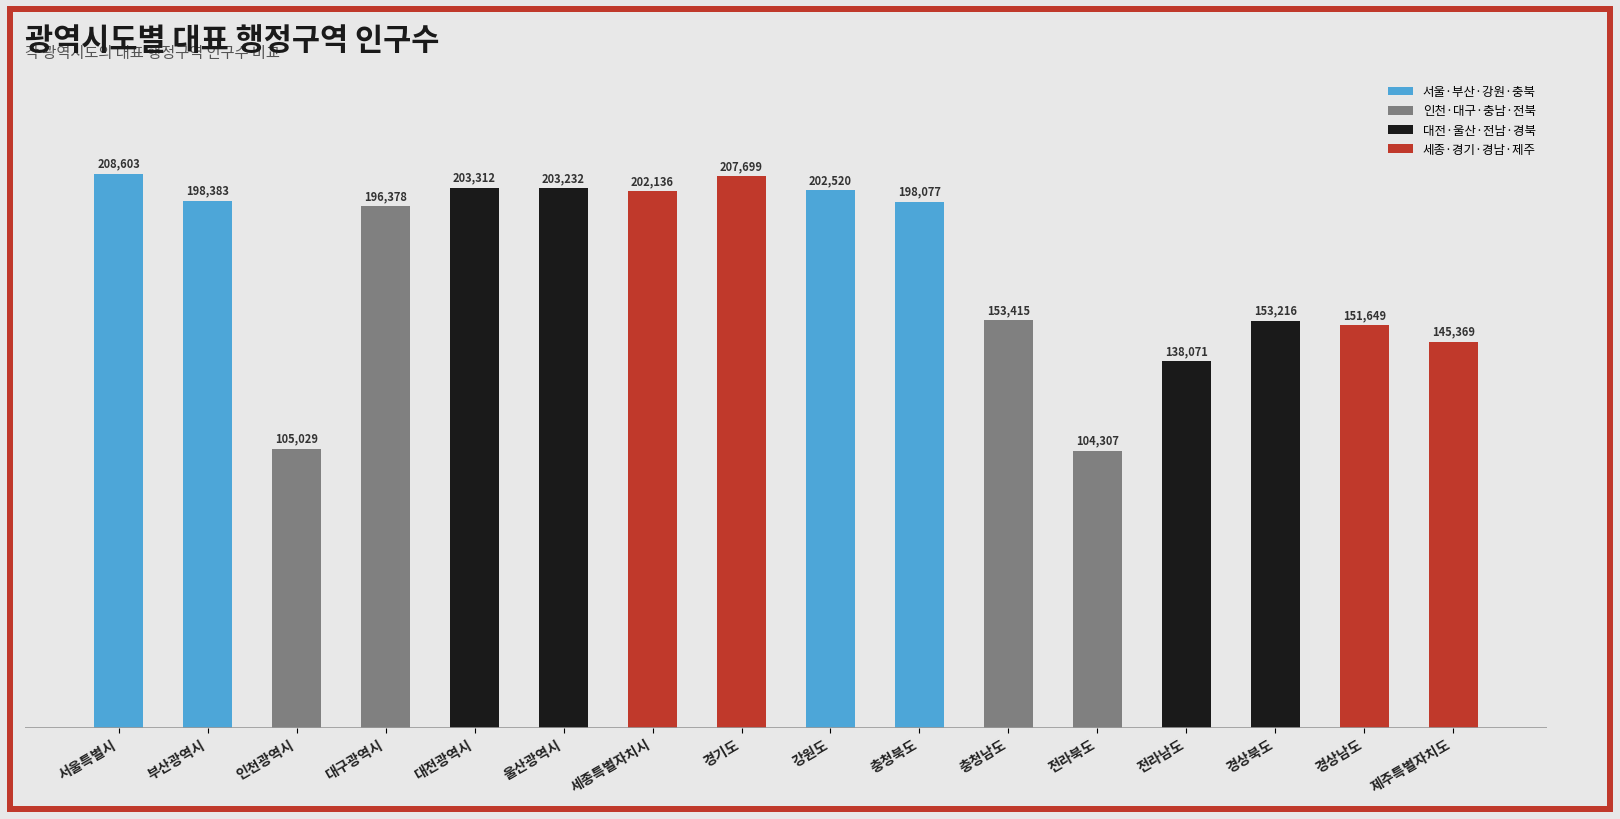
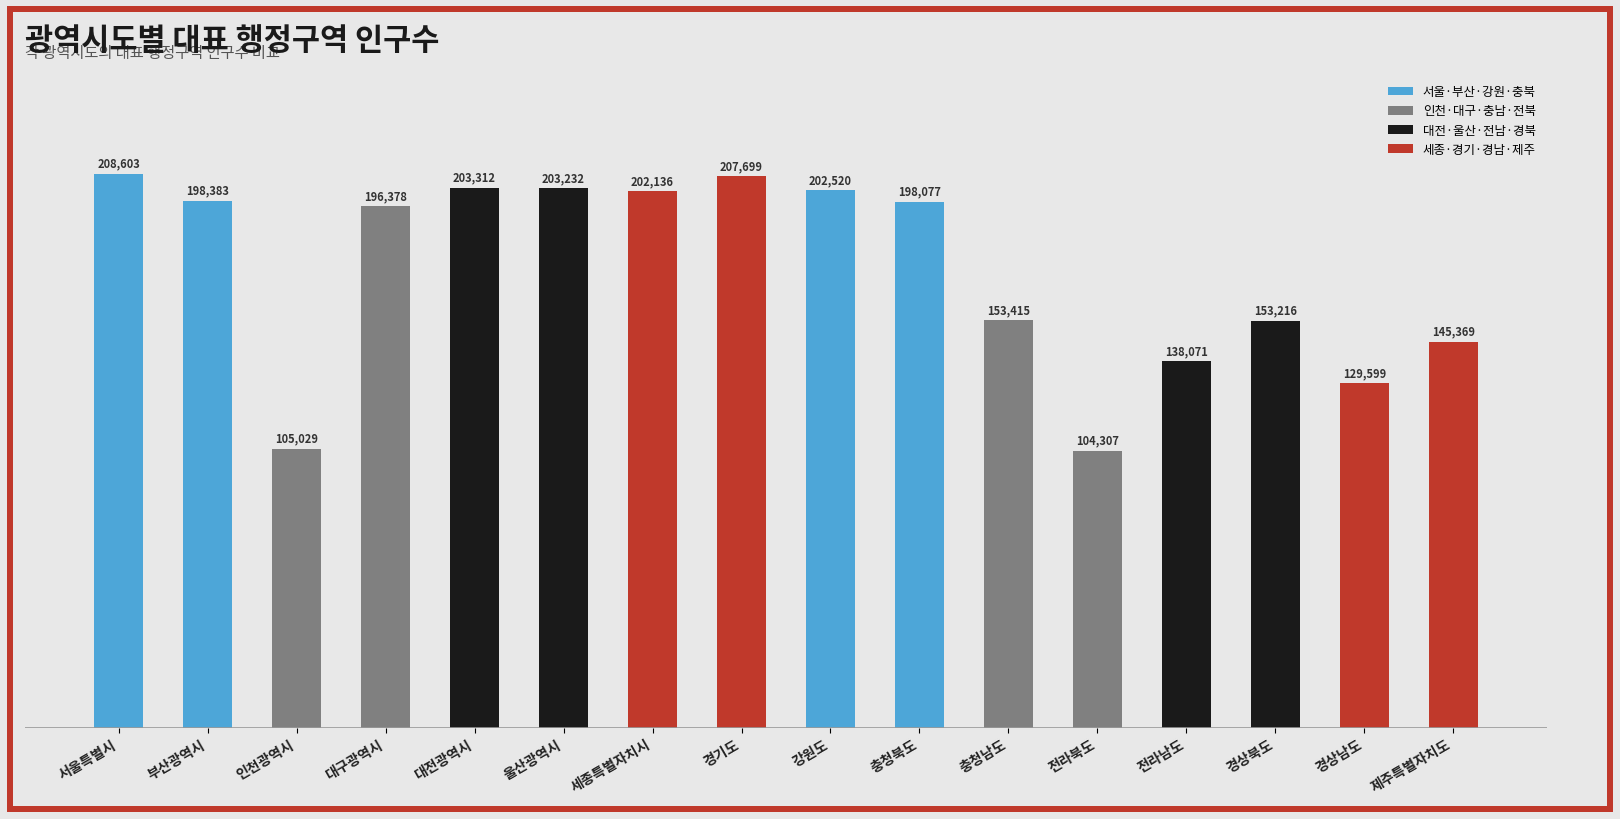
  {
    "서울특별시": "208,603",
    "부산광역시": "198,383",
    "인천광역시": "105,029",
    "대구광역시": "196,378",
    "대전광역시": "203,312",
    "울산광역시": "203,232",
    "세종특별자치시": "202,136",
    "경기도": "207,699",
    "강원도": "202,520",
    "충청북도": "198,077",
    "충청남도": "153,415",
    "전라북도": "104,307",
    "전라남도": "138,071",
    "경상북도": "153,216",
-   "경상남도": "151,649",
+   "경상남도": "129,599",
    "제주특별자치도": "145,369"
  }
